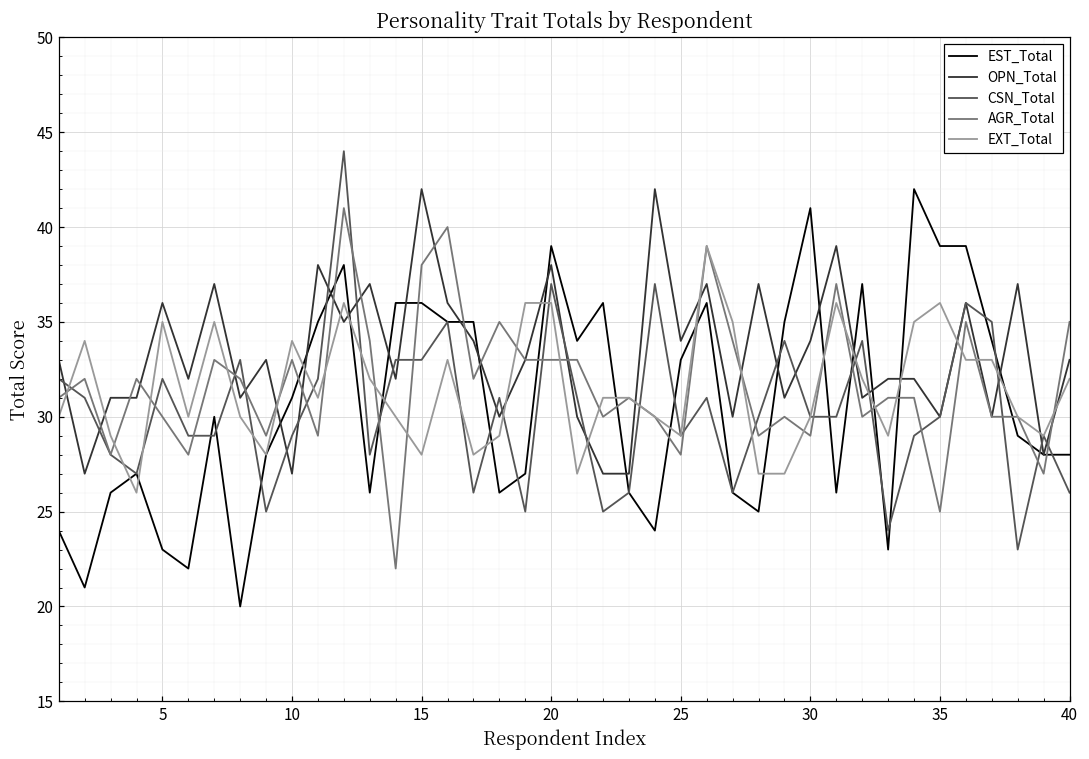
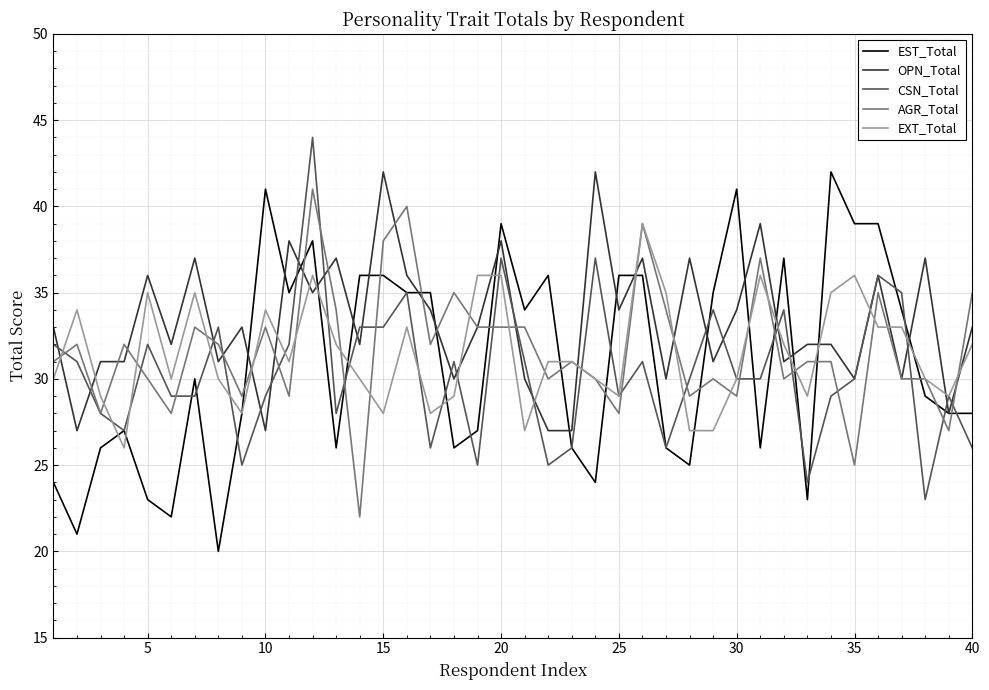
  {
    "EST_Total": {
      "5": 23,
-     "10": 31,
+     "10": 41,
      "15": 36,
      "20": 39,
-     "25": 33,
+     "25": 36,
      "30": 41,
      "35": 39,
      "40": 28
    }
  }
